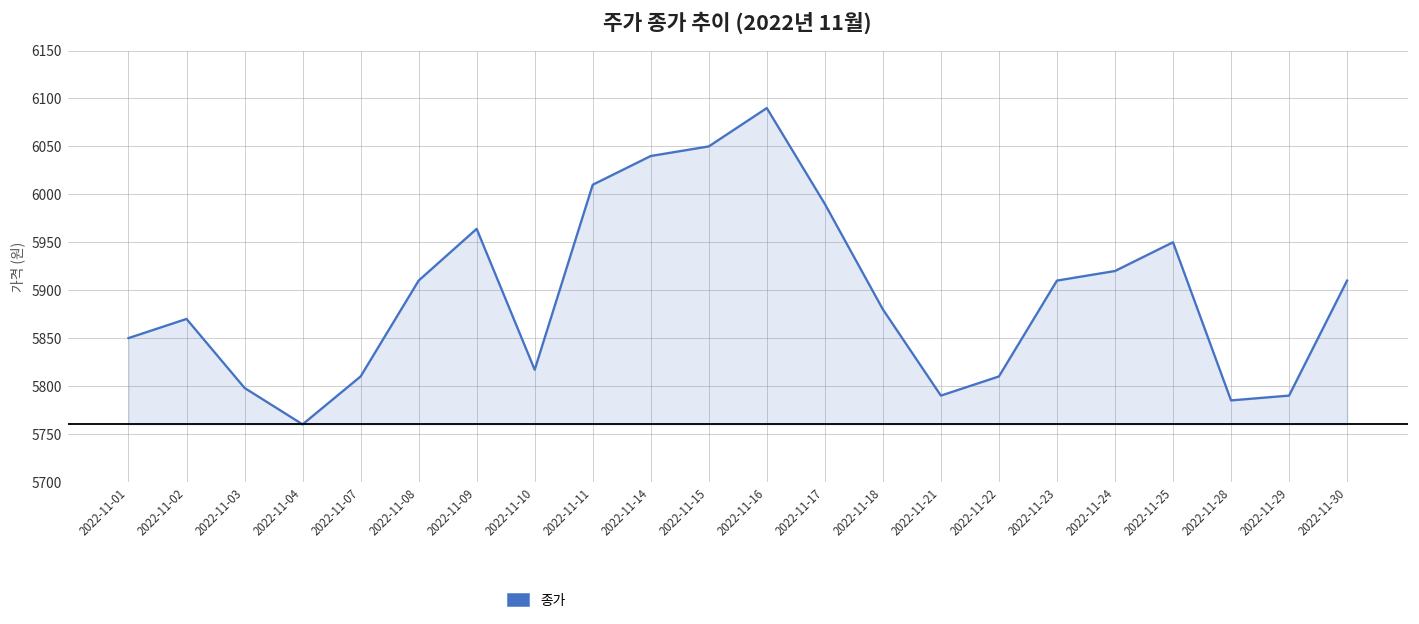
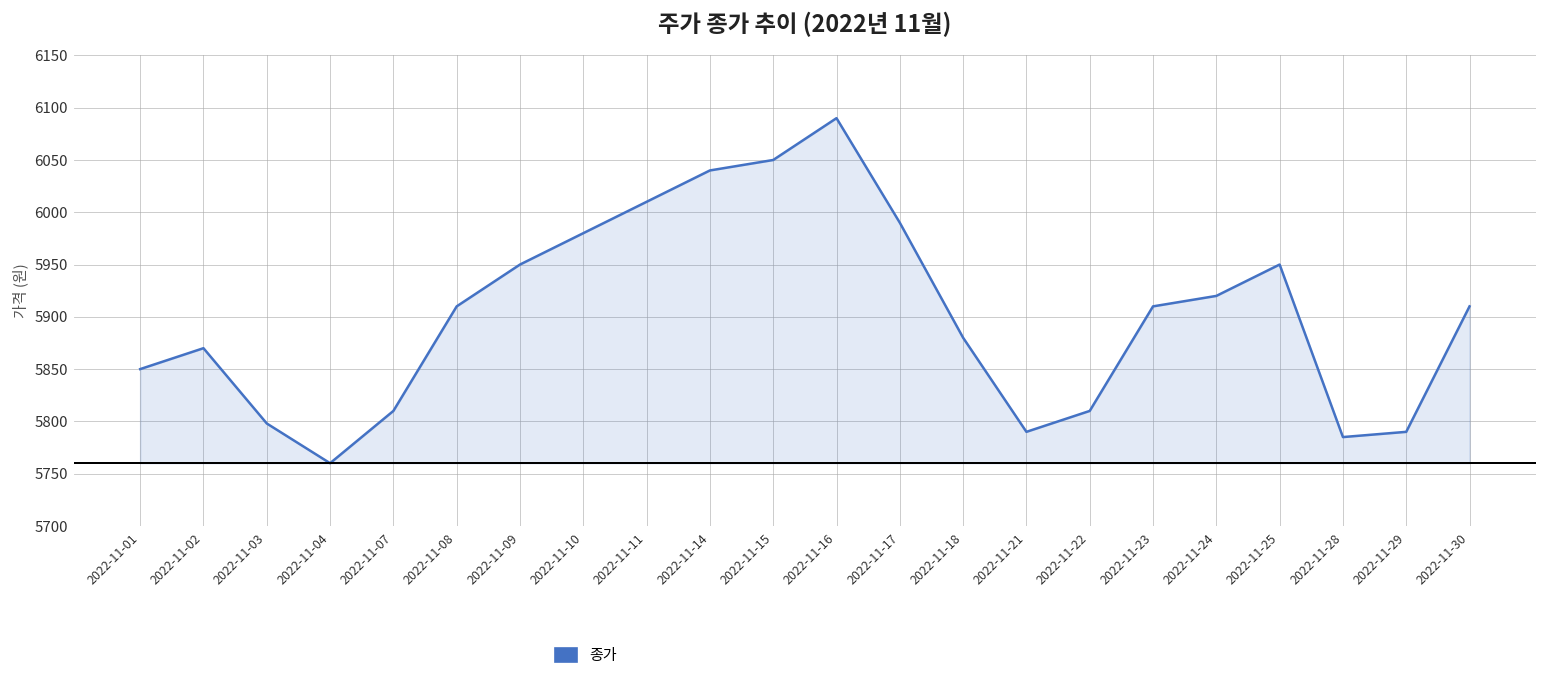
  {
    "2022-11-01": 5850,
    "2022-11-02": 5870,
    "2022-11-03": 5800,
    "2022-11-04": 5760,
    "2022-11-07": 5810,
    "2022-11-08": 5910,
-   "2022-11-09": 5960,
-   "2022-11-10": 5820,
+   "2022-11-09": 5950,
+   "2022-11-10": 5980,
    "2022-11-11": 6010,
    "2022-11-14": 6040,
    "2022-11-15": 6050,
    "2022-11-16": 6090,
    "2022-11-17": 5990,
    "2022-11-18": 5880,
    "2022-11-21": 5790,
    "2022-11-22": 5810,
    "2022-11-23": 5910,
    "2022-11-24": 5920,
    "2022-11-25": 5950,
    "2022-11-28": 5790,
    "2022-11-29": 5790,
    "2022-11-30": 5910
  }
